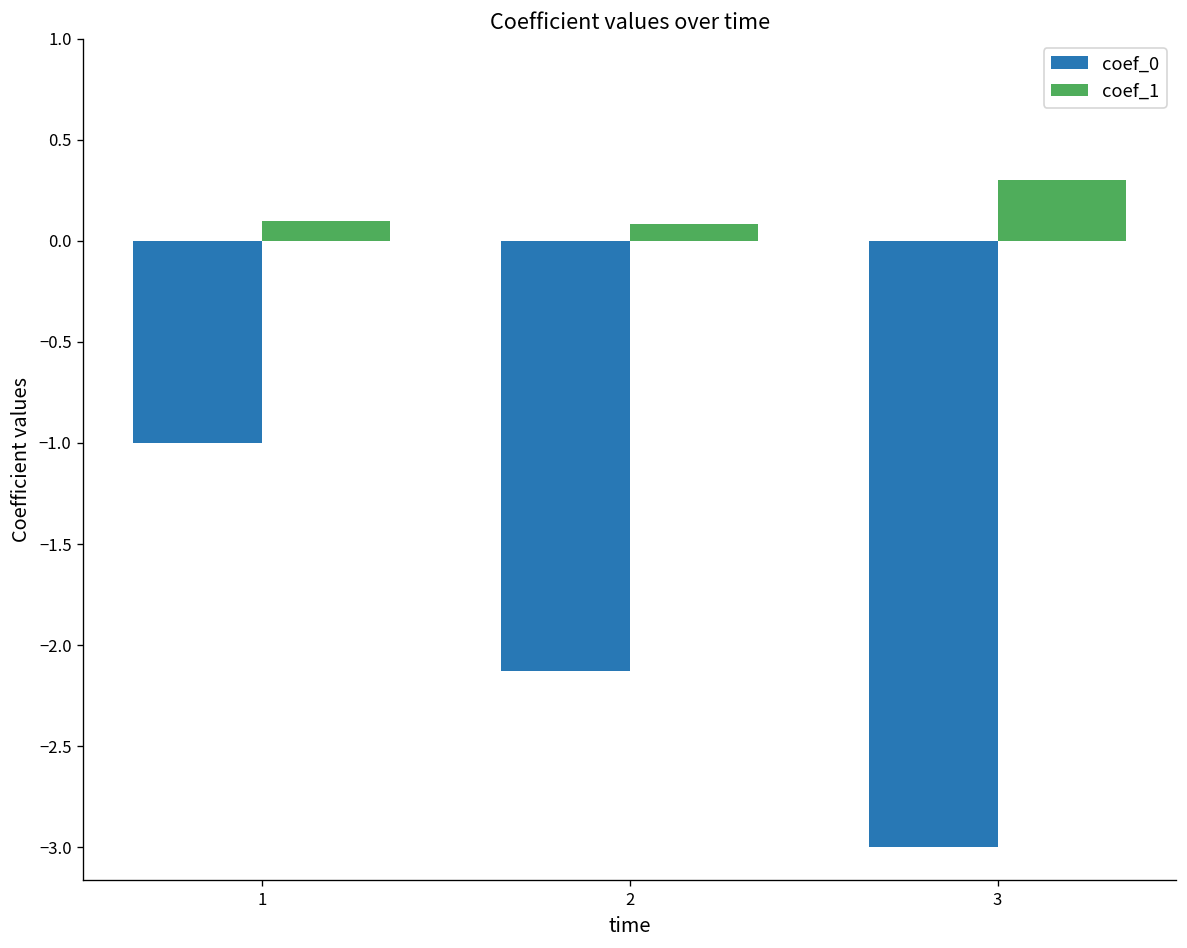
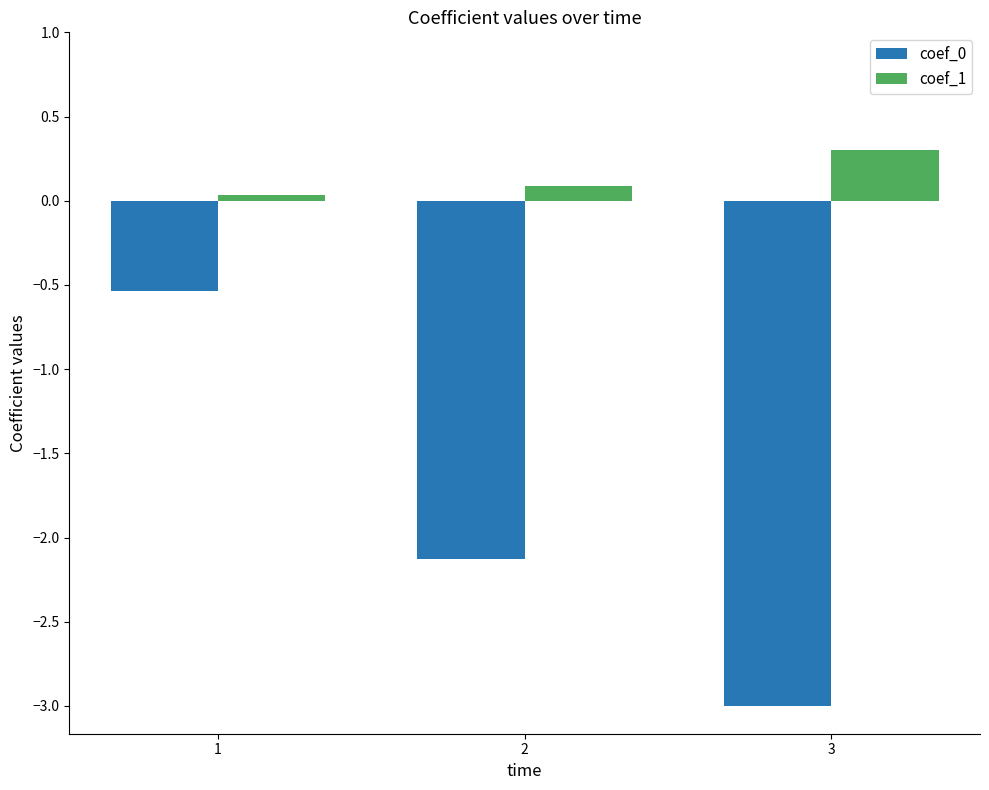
  {
    "coef_0": {
-     "1": -1.00,
+     "1": -0.53,
      "2": -2.13,
      "3": -3.00
    },
    "coef_1": {
-     "1": 0.10,
+     "1": 0.03,
      "2": 0.09,
      "3": 0.30
    }
  }
